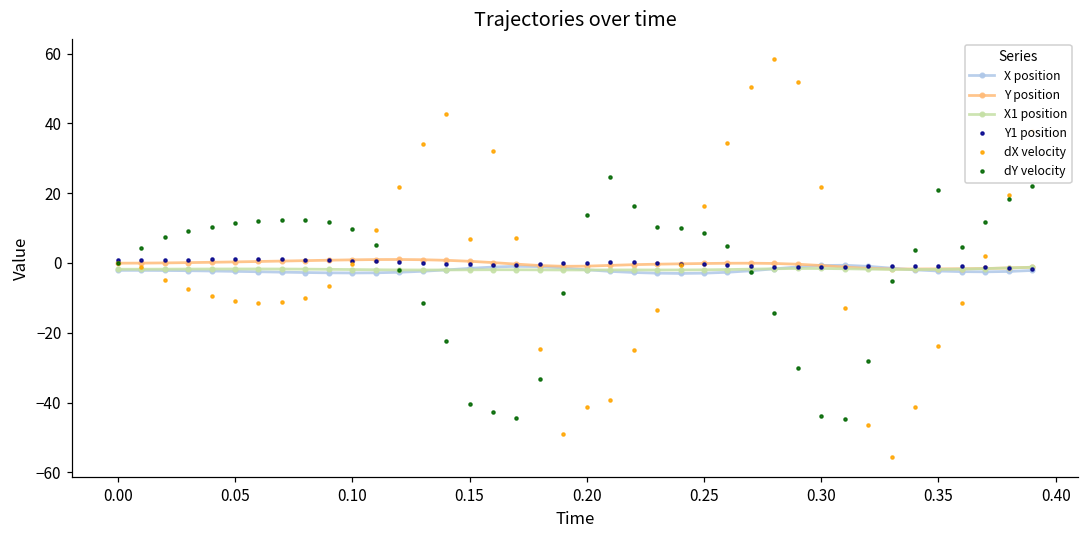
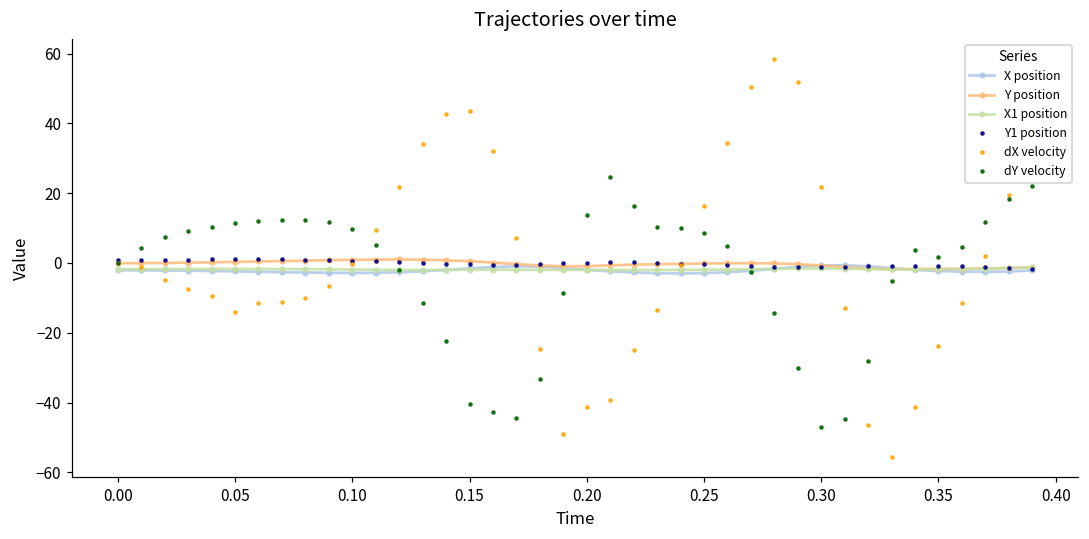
  {
    "X position": {
      "0.10": -3,
      "0.25": -3
    },
    "Y position": {
      "0.15": 0,
      "0.20": -1
    },
    "X1 position": {
      "0.10": -2,
      "0.25": -2
    },
    "Y1 position": {
      "0.00": 1,
      "0.15": 0,
      "0.20": 0,
      "0.35": -1
    },
    "dX velocity": {
-     "0.05": -11,
+     "0.05": -14,
      "0.10": 0,
-     "0.15": 7,
+     "0.15": 44,
      "0.20": -41,
      "0.25": 16,
      "0.30": 22,
      "0.35": -24
    },
    "dY velocity": {
      "0.05": 11,
      "0.10": 10,
      "0.15": -40,
      "0.20": 14,
      "0.25": 9,
-     "0.30": -44,
-     "0.35": 21
+     "0.30": -47,
+     "0.35": 2
    }
  }
